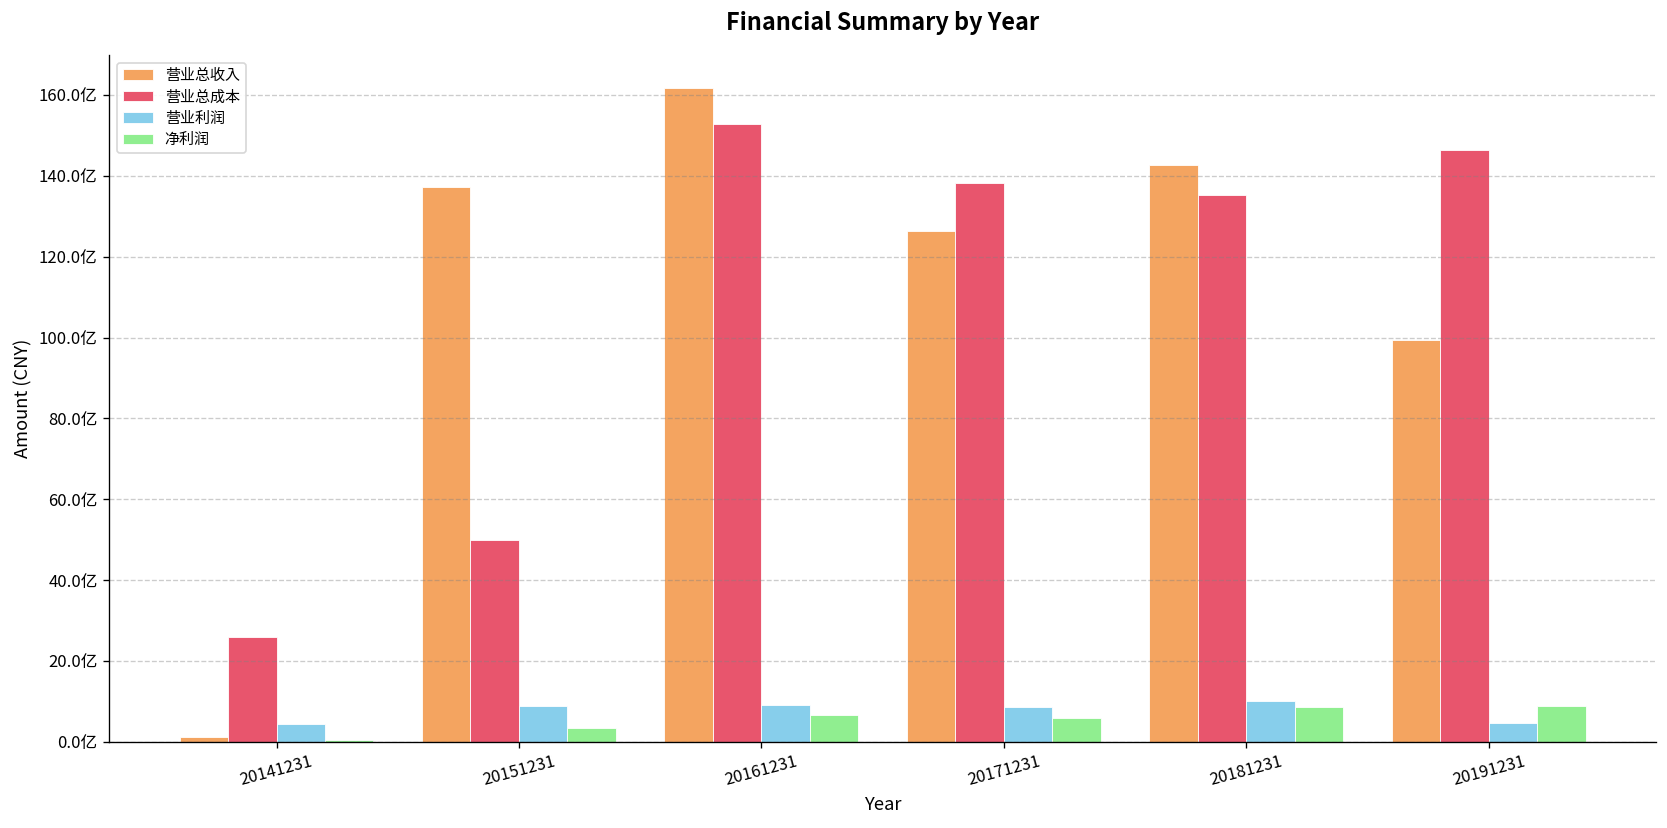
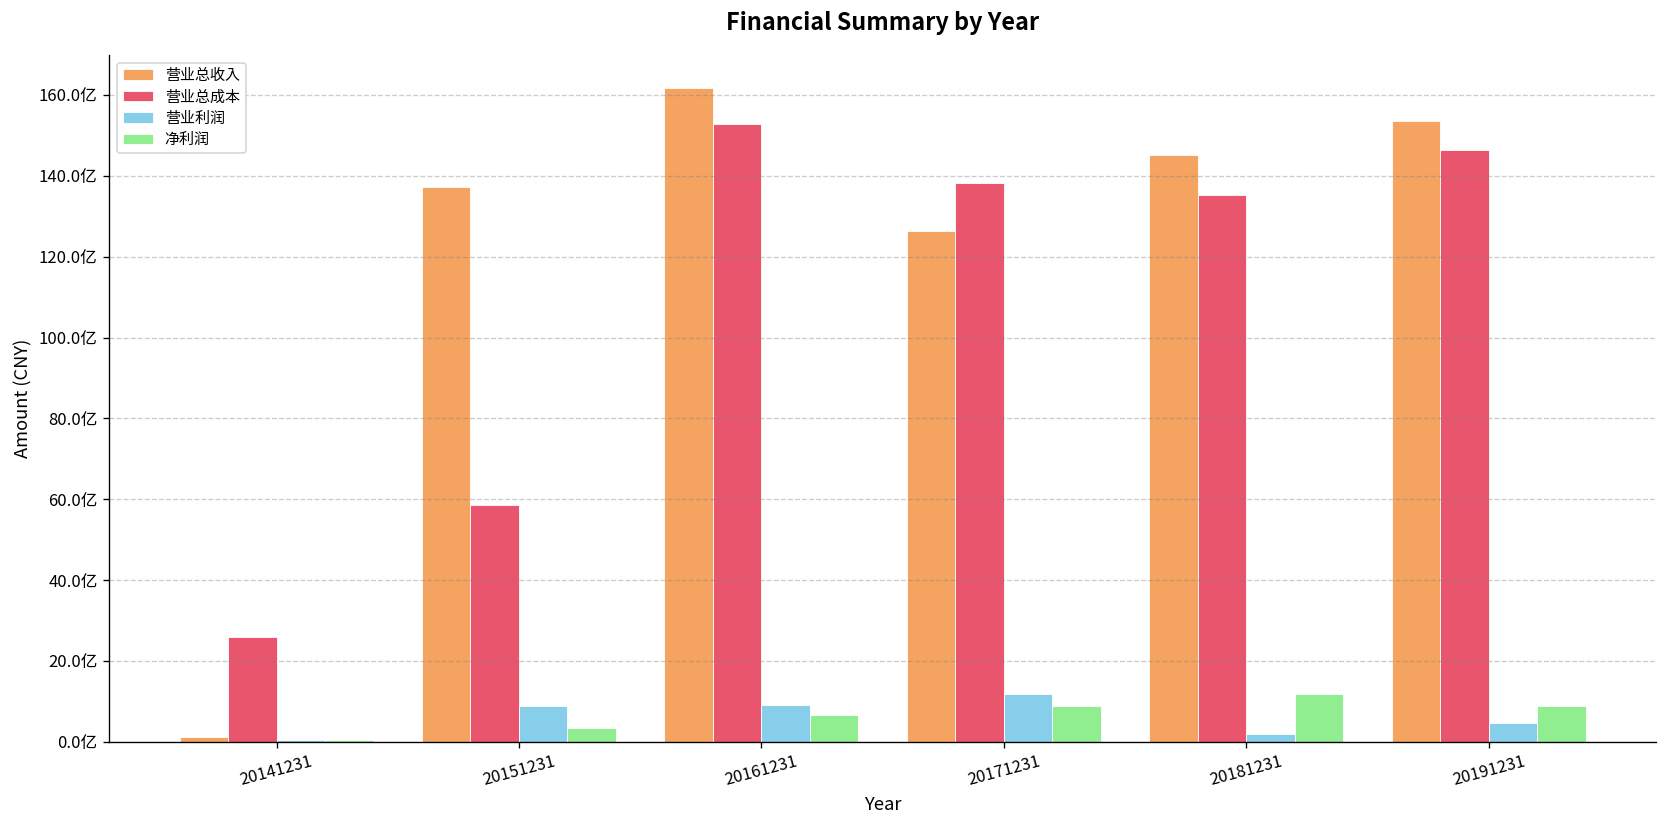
  {
    "营业总收入": {
      "20141231": "1亿",
      "20151231": "137亿",
      "20161231": "162亿",
      "20171231": "126亿",
-     "20181231": "143亿",
-     "20191231": "99亿"
+     "20181231": "145亿",
+     "20191231": "153亿"
    },
    "营业总成本": {
      "20141231": "26亿",
-     "20151231": "50亿",
+     "20151231": "58亿",
      "20161231": "153亿",
      "20171231": "138亿",
      "20181231": "135亿",
      "20191231": "146亿"
    },
    "营业利润": {
-     "20141231": "4亿",
+     "20141231": "0亿",
      "20151231": "9亿",
      "20161231": "9亿",
-     "20171231": "9亿",
-     "20181231": "10亿",
+     "20171231": "12亿",
+     "20181231": "2亿",
      "20191231": "5亿"
    },
    "净利润": {
      "20151231": "4亿",
      "20161231": "7亿",
-     "20171231": "6亿",
-     "20181231": "9亿",
+     "20171231": "9亿",
+     "20181231": "12亿",
      "20191231": "9亿"
    }
  }
